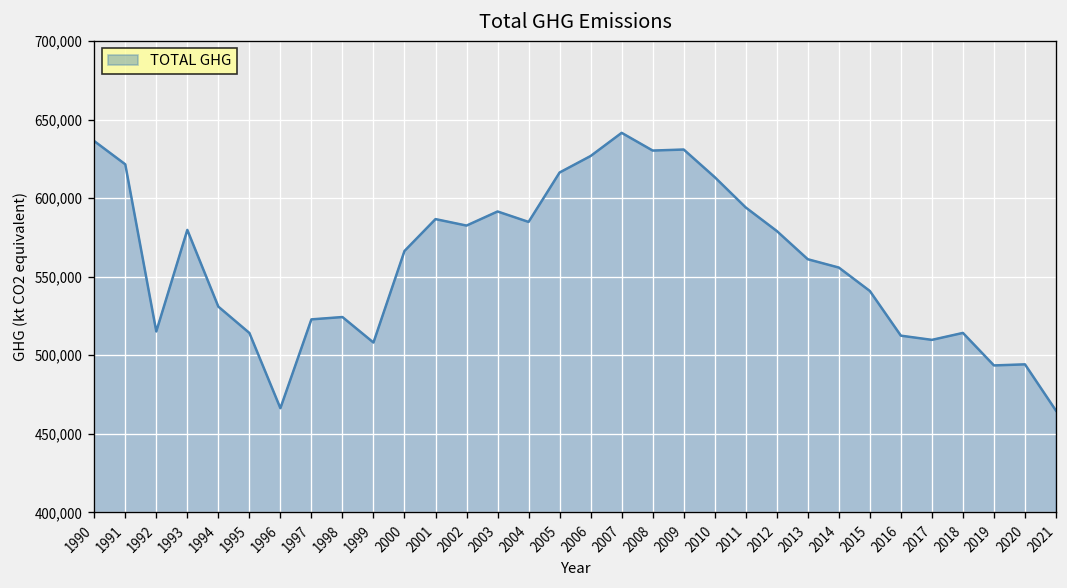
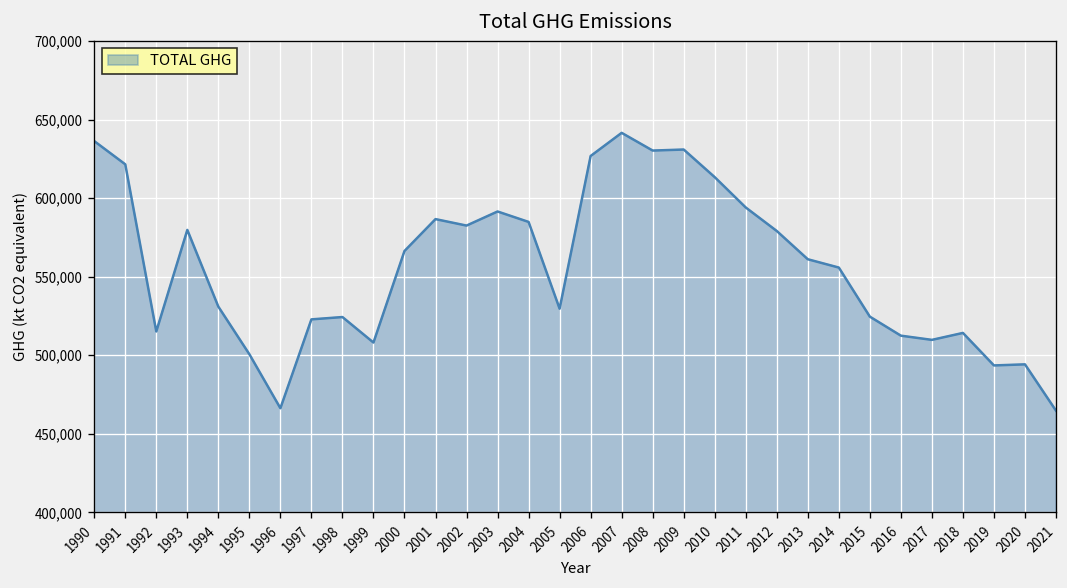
  {
    "1990": "636,000",
    "1991": "621,000",
    "1992": "515,000",
    "1993": "580,000",
    "1994": "531,000",
-   "1995": "514,000",
+   "1995": "501,000",
    "1996": "466,000",
    "1997": "523,000",
    "1998": "524,000",
    "1999": "508,000",
    "2000": "566,000",
    "2001": "587,000",
    "2002": "583,000",
    "2003": "591,000",
    "2004": "585,000",
-   "2005": "616,000",
+   "2005": "530,000",
    "2006": "627,000",
    "2007": "642,000",
    "2008": "630,000",
    "2009": "631,000",
    "2010": "613,000",
    "2011": "594,000",
    "2012": "579,000",
    "2013": "561,000",
    "2014": "556,000",
-   "2015": "541,000",
+   "2015": "525,000",
    "2016": "512,000",
    "2017": "510,000",
    "2018": "514,000",
    "2019": "494,000",
    "2020": "494,000",
    "2021": "465,000"
  }
